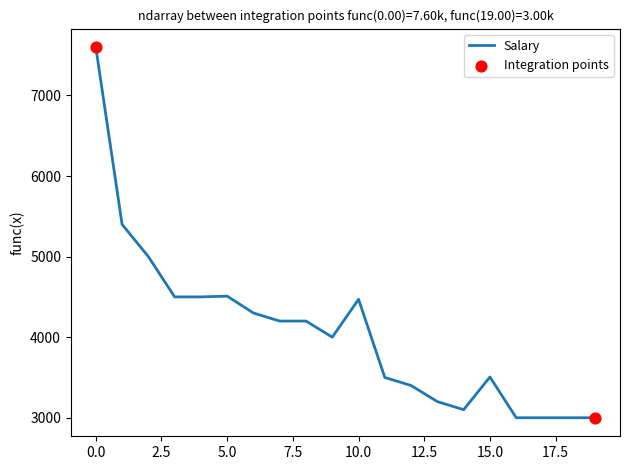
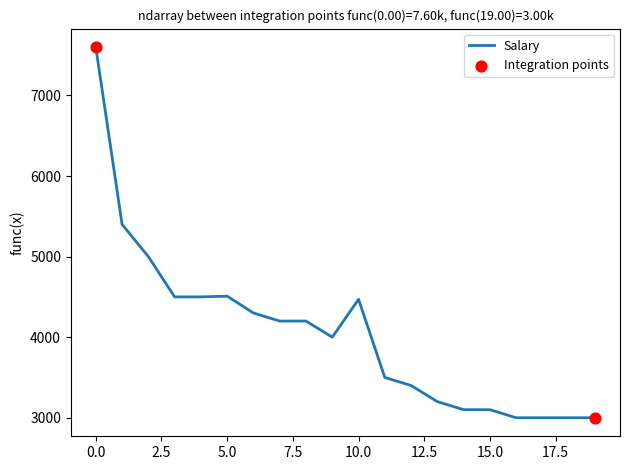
  {
    "Salary": {
      "5.0": 4500,
      "10.0": 4500,
-     "15.0": 3500
+     "15.0": 3100
    }
  }
